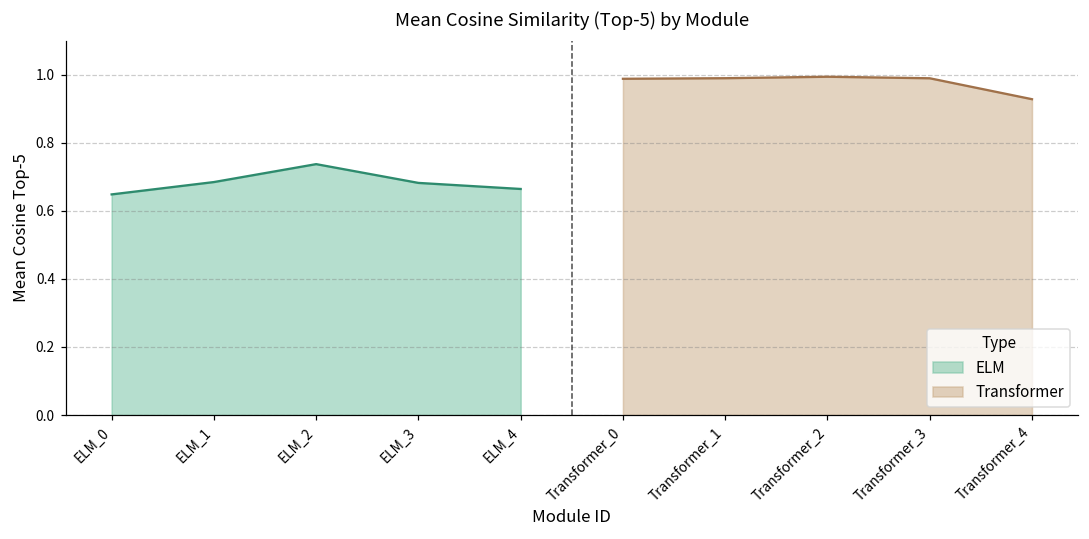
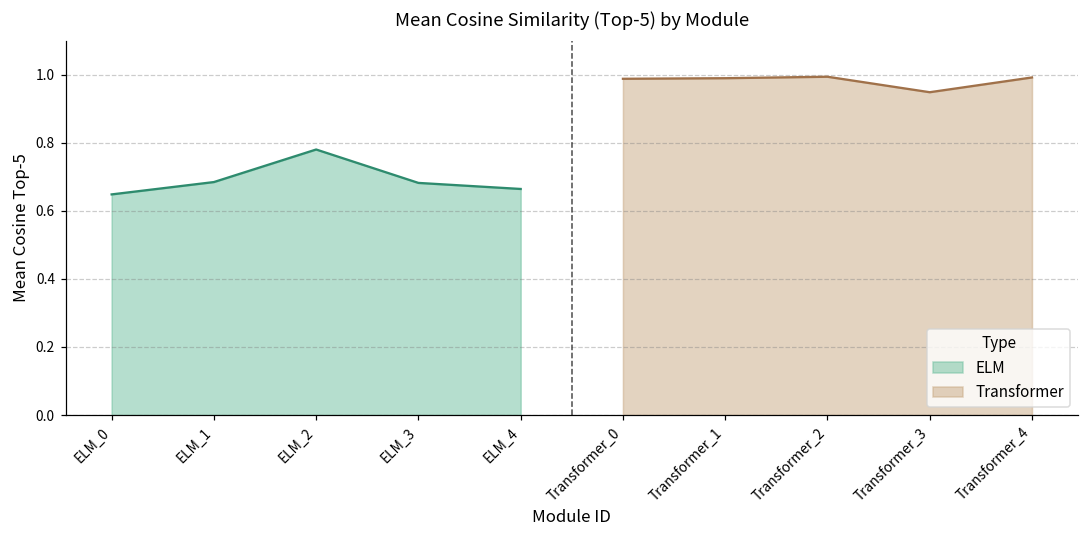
  {
    "ELM": {
      "ELM_0": 0.65,
      "ELM_1": 0.68,
-     "ELM_2": 0.74,
+     "ELM_2": 0.78,
      "ELM_3": 0.68,
      "ELM_4": 0.66
    },
    "Transformer": {
      "Transformer_0": 0.99,
      "Transformer_1": 0.99,
      "Transformer_2": 0.99,
-     "Transformer_3": 0.99,
-     "Transformer_4": 0.93
+     "Transformer_3": 0.95,
+     "Transformer_4": 0.99
    }
  }
